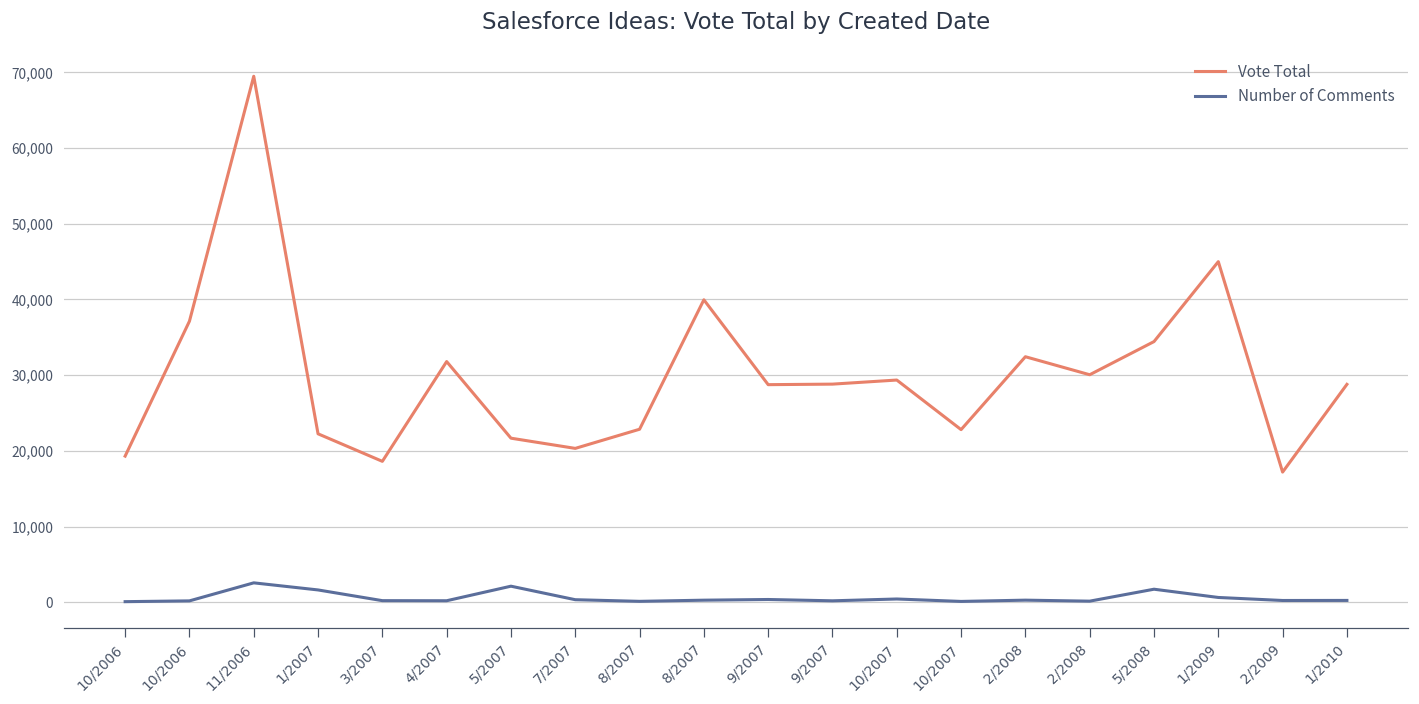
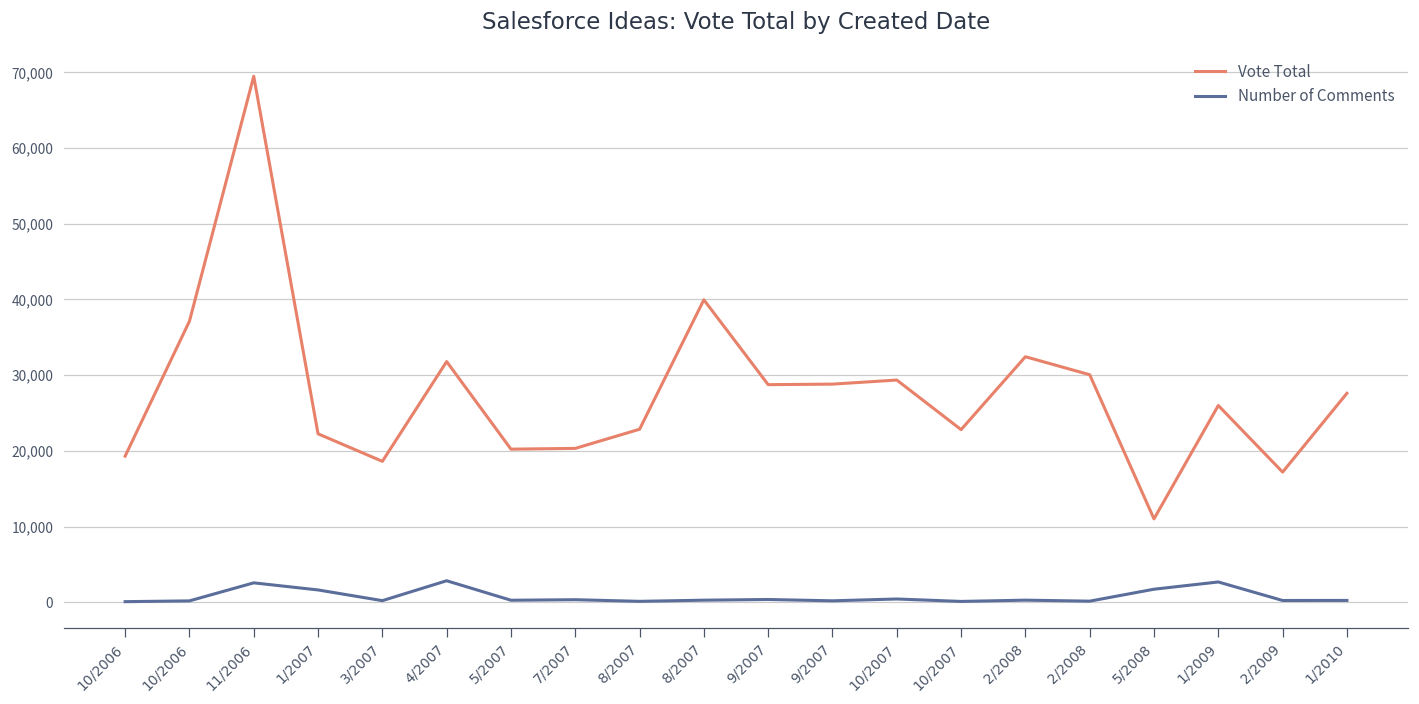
  {
    "Vote Total": {
      "11/2006": "69,000",
      "1/2007": "22,000",
      "3/2007": "19,000",
      "4/2007": "32,000",
-     "5/2007": "22,000",
+     "5/2007": "20,000",
      "7/2007": "20,000",
-     "5/2008": "34,000",
-     "1/2009": "45,000",
+     "5/2008": "11,000",
+     "1/2009": "26,000",
      "2/2009": "17,000",
-     "1/2010": "29,000"
+     "1/2010": "28,000"
    },
    "Number of Comments": {
      "11/2006": "3,000",
      "1/2007": "2,000",
      "3/2007": "0",
-     "4/2007": "0",
-     "5/2007": "2,000",
+     "4/2007": "3,000",
+     "5/2007": "0",
      "7/2007": "0",
      "5/2008": "2,000",
-     "1/2009": "1,000",
+     "1/2009": "3,000",
      "2/2009": "0",
      "1/2010": "0"
    }
  }
